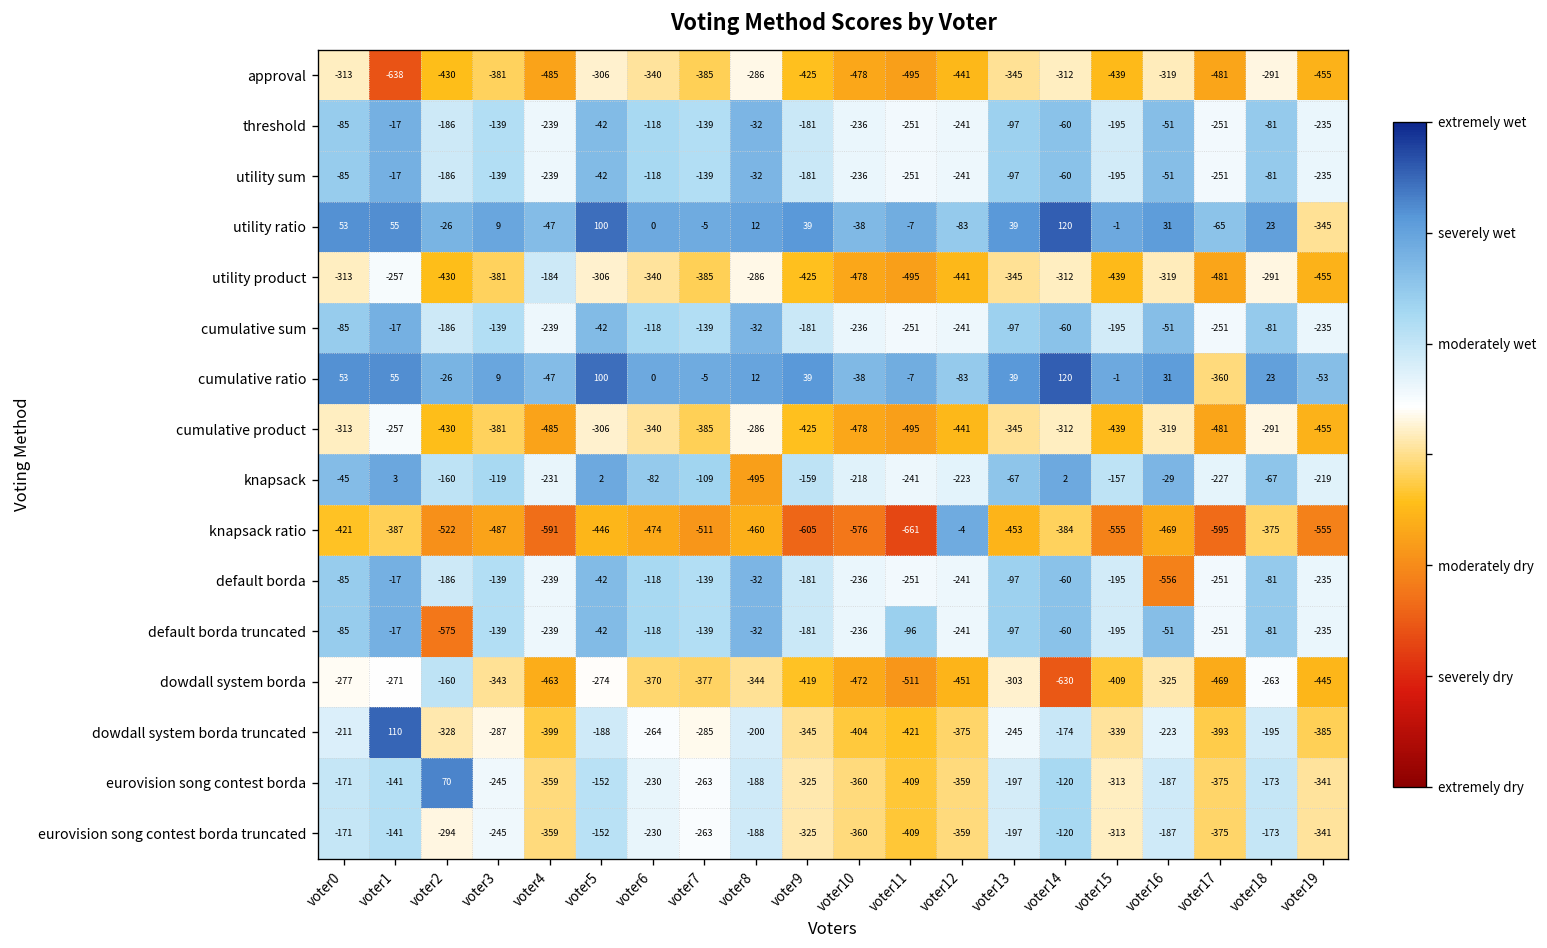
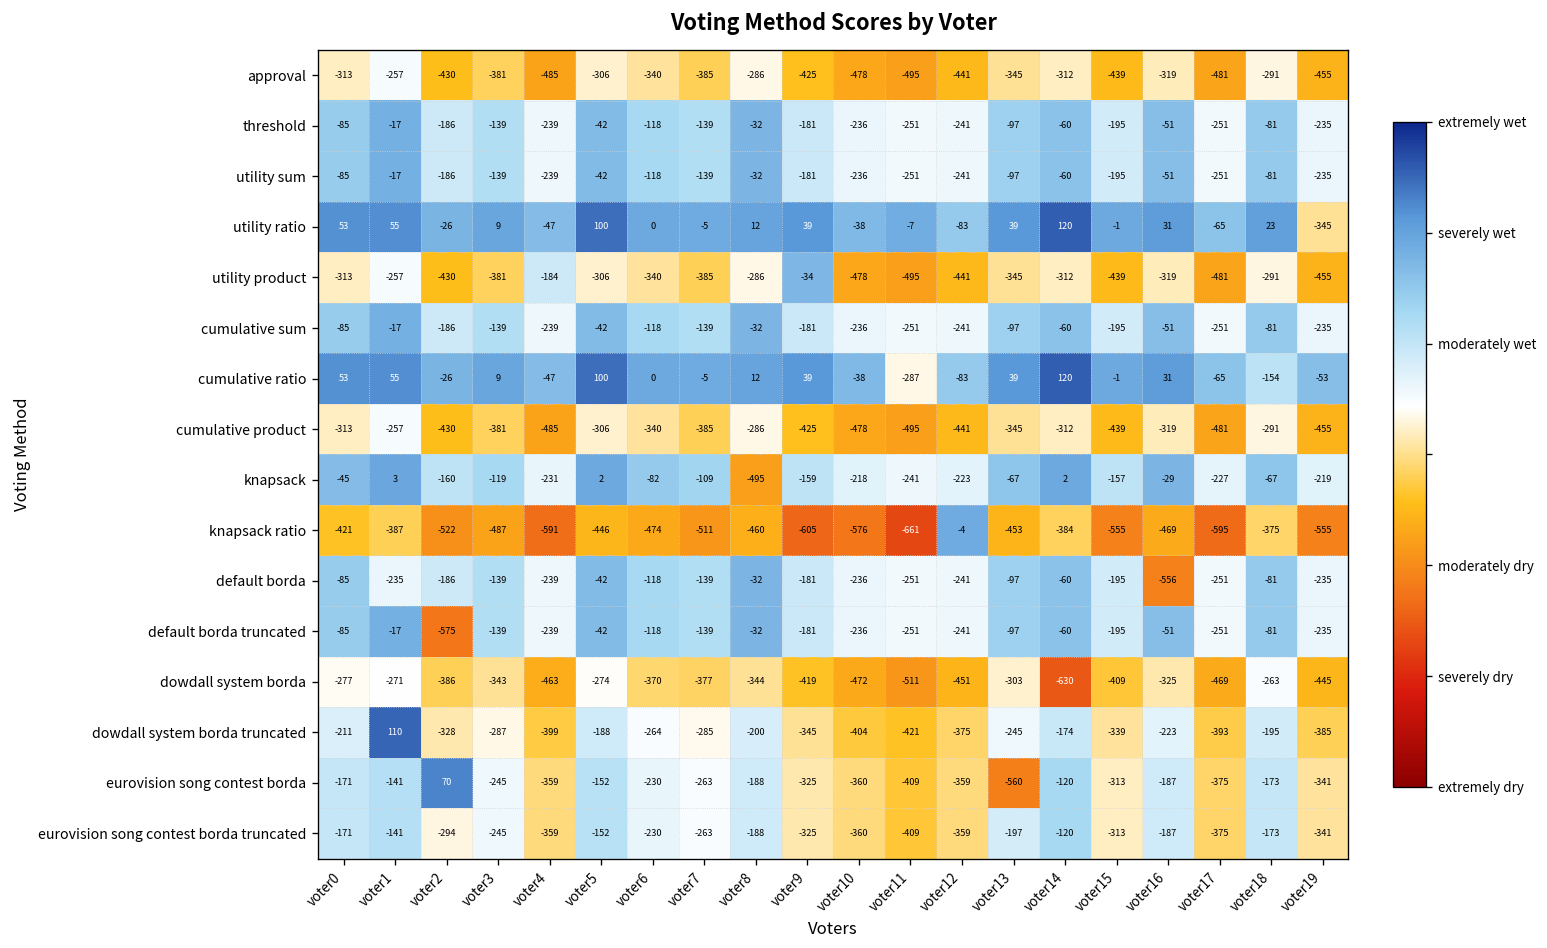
  {
    "approval": {
      "voter0": -313,
-     "voter1": -638,
+     "voter1": -257,
      "voter2": -430,
      "voter3": -381,
      "voter4": -485,
      "voter5": -306,
      "voter6": -340,
      "voter7": -385,
      "voter8": -286,
      "voter9": -425,
      "voter10": -478,
      "voter11": -495,
      "voter12": -441,
      "voter13": -345,
      "voter14": -312,
      "voter15": -439,
      "voter16": -319,
      "voter17": -481,
      "voter18": -291,
      "voter19": -455
    },
    "utility product": {
      "voter0": -313,
      "voter1": -257,
      "voter2": -430,
      "voter3": -381,
      "voter4": -184,
      "voter5": -306,
      "voter6": -340,
      "voter7": -385,
      "voter8": -286,
-     "voter9": -425,
+     "voter9": -34,
      "voter10": -478,
      "voter11": -495,
      "voter12": -441,
      "voter13": -345,
      "voter14": -312,
      "voter15": -439,
      "voter16": -319,
      "voter17": -481,
      "voter18": -291,
      "voter19": -455
    },
    "cumulative ratio": {
      "voter0": 53,
      "voter1": 55,
      "voter2": -26,
      "voter3": 9,
      "voter4": -47,
      "voter5": 100,
      "voter6": 0,
      "voter7": -5,
      "voter8": 12,
      "voter9": 39,
      "voter10": -38,
-     "voter11": -7,
+     "voter11": -287,
      "voter12": -83,
      "voter13": 39,
      "voter14": 120,
      "voter15": -1,
      "voter16": 31,
-     "voter17": -360,
-     "voter18": 23,
+     "voter17": -65,
+     "voter18": -154,
      "voter19": -53
    },
    "default borda": {
      "voter0": -85,
-     "voter1": -17,
+     "voter1": -235,
      "voter2": -186,
      "voter3": -139,
      "voter4": -239,
      "voter5": -42,
      "voter6": -118,
      "voter7": -139,
      "voter8": -32,
      "voter9": -181,
      "voter10": -236,
      "voter11": -251,
      "voter12": -241,
      "voter13": -97,
      "voter14": -60,
      "voter15": -195,
      "voter16": -556,
      "voter17": -251,
      "voter18": -81,
      "voter19": -235
    },
    "default borda truncated": {
      "voter0": -85,
      "voter1": -17,
      "voter2": -575,
      "voter3": -139,
      "voter4": -239,
      "voter5": -42,
      "voter6": -118,
      "voter7": -139,
      "voter8": -32,
      "voter9": -181,
      "voter10": -236,
-     "voter11": -96,
+     "voter11": -251,
      "voter12": -241,
      "voter13": -97,
      "voter14": -60,
      "voter15": -195,
      "voter16": -51,
      "voter17": -251,
      "voter18": -81,
      "voter19": -235
    },
    "dowdall system borda": {
      "voter0": -277,
      "voter1": -271,
-     "voter2": -160,
+     "voter2": -386,
      "voter3": -343,
      "voter4": -463,
      "voter5": -274,
      "voter6": -370,
      "voter7": -377,
      "voter8": -344,
      "voter9": -419,
      "voter10": -472,
      "voter11": -511,
      "voter12": -451,
      "voter13": -303,
      "voter14": -630,
      "voter15": -409,
      "voter16": -325,
      "voter17": -469,
      "voter18": -263,
      "voter19": -445
    },
    "eurovision song contest borda": {
      "voter0": -171,
      "voter1": -141,
      "voter2": 70,
      "voter3": -245,
      "voter4": -359,
      "voter5": -152,
      "voter6": -230,
      "voter7": -263,
      "voter8": -188,
      "voter9": -325,
      "voter10": -360,
      "voter11": -409,
      "voter12": -359,
-     "voter13": -197,
+     "voter13": -560,
      "voter14": -120,
      "voter15": -313,
      "voter16": -187,
      "voter17": -375,
      "voter18": -173,
      "voter19": -341
    }
  }
